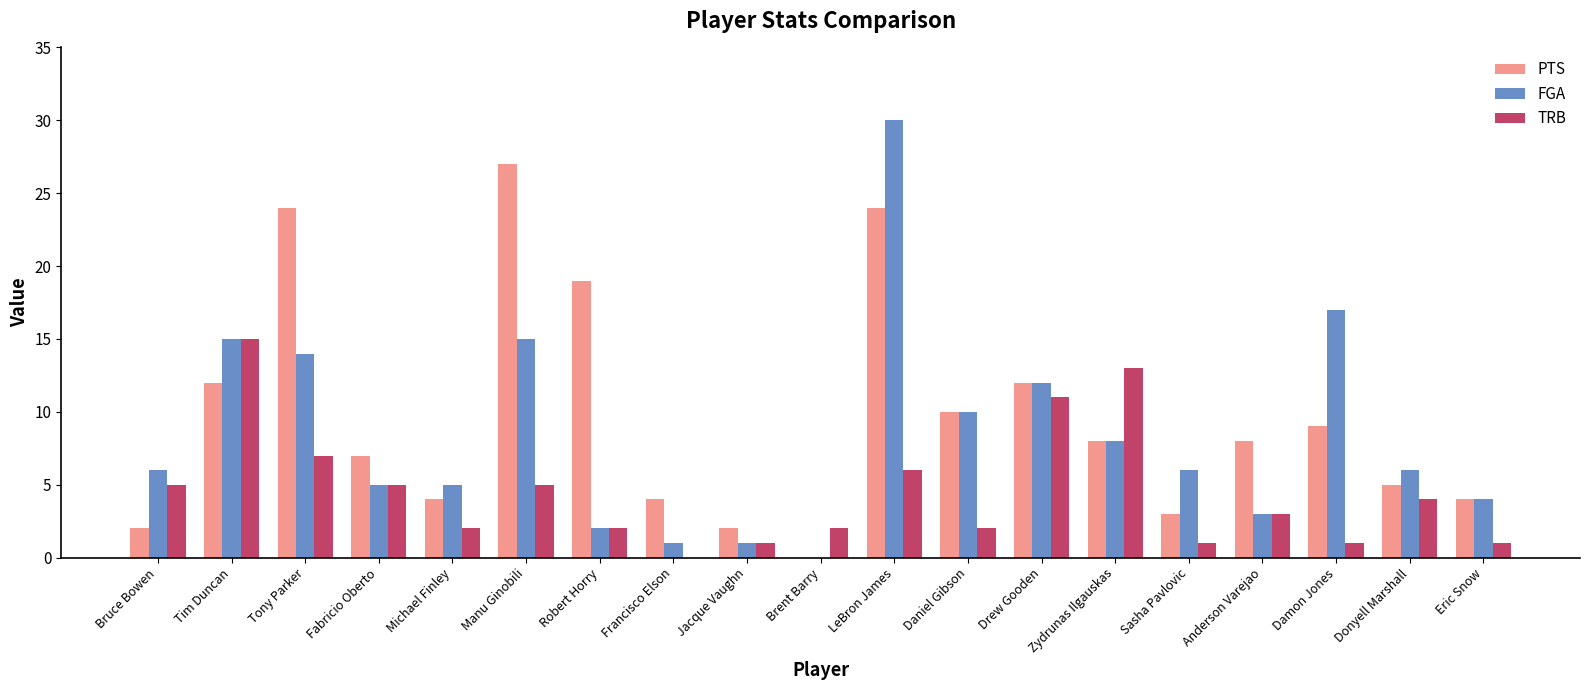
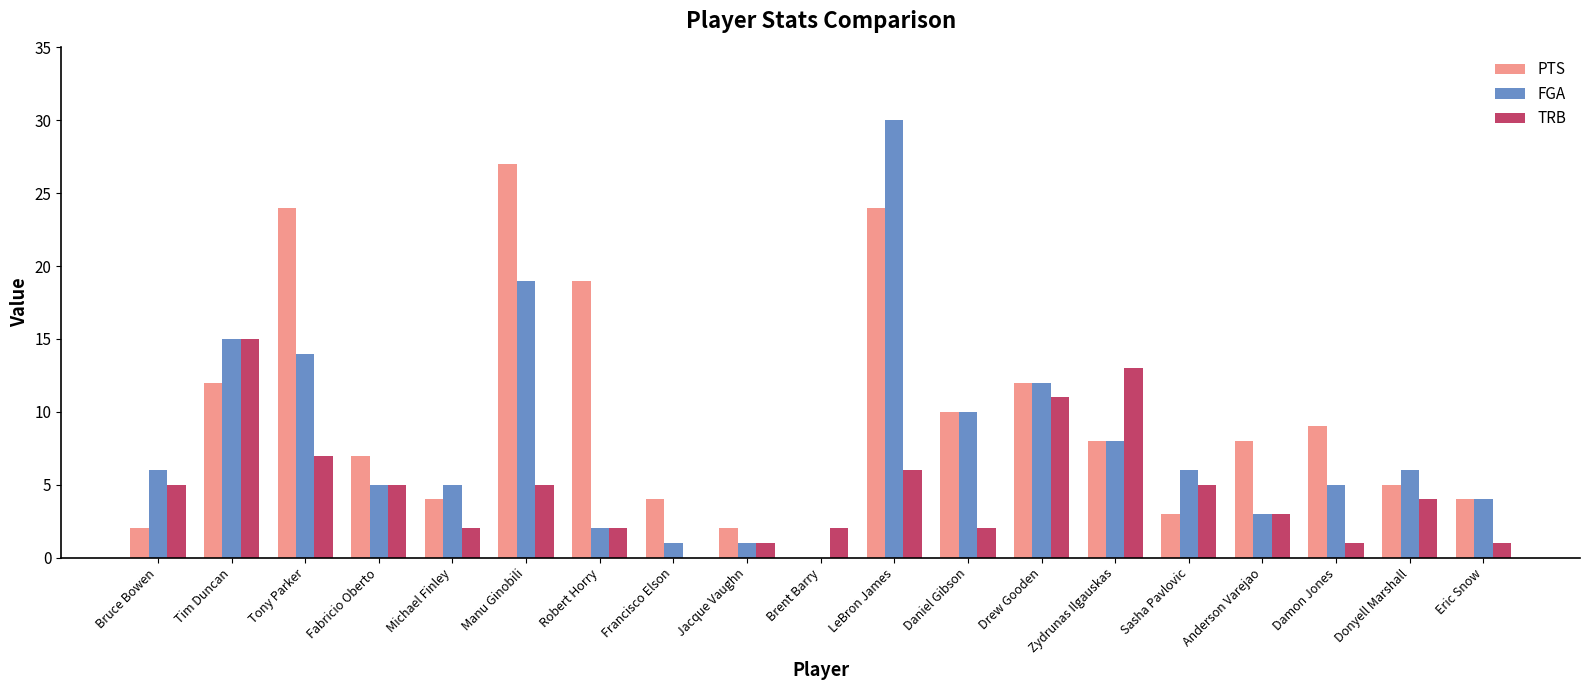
  {
    "PTS": {
      "Bruce Bowen": 2,
      "Tim Duncan": 12,
      "Tony Parker": 24,
      "Fabricio Oberto": 7,
      "Michael Finley": 4,
      "Manu Ginobili": 27,
      "Robert Horry": 19,
      "Francisco Elson": 4,
      "Jacque Vaughn": 2,
      "Brent Barry": 0,
      "LeBron James": 24,
      "Daniel Gibson": 10,
      "Drew Gooden": 12,
      "Zydrunas Ilgauskas": 8,
      "Sasha Pavlovic": 3,
      "Anderson Varejao": 8,
      "Damon Jones": 9,
      "Donyell Marshall": 5,
      "Eric Snow": 4
    },
    "FGA": {
      "Bruce Bowen": 6,
      "Tim Duncan": 15,
      "Tony Parker": 14,
      "Fabricio Oberto": 5,
      "Michael Finley": 5,
-     "Manu Ginobili": 15,
+     "Manu Ginobili": 19,
      "Robert Horry": 2,
      "Francisco Elson": 1,
      "Jacque Vaughn": 1,
      "Brent Barry": 0,
      "LeBron James": 30,
      "Daniel Gibson": 10,
      "Drew Gooden": 12,
      "Zydrunas Ilgauskas": 8,
      "Sasha Pavlovic": 6,
      "Anderson Varejao": 3,
-     "Damon Jones": 17,
+     "Damon Jones": 5,
      "Donyell Marshall": 6,
      "Eric Snow": 4
    },
    "TRB": {
      "Bruce Bowen": 5,
      "Tim Duncan": 15,
      "Tony Parker": 7,
      "Fabricio Oberto": 5,
      "Michael Finley": 2,
      "Manu Ginobili": 5,
      "Robert Horry": 2,
      "Francisco Elson": 0,
      "Jacque Vaughn": 1,
      "Brent Barry": 2,
      "LeBron James": 6,
      "Daniel Gibson": 2,
      "Drew Gooden": 11,
      "Zydrunas Ilgauskas": 13,
-     "Sasha Pavlovic": 1,
+     "Sasha Pavlovic": 5,
      "Anderson Varejao": 3,
      "Damon Jones": 1,
      "Donyell Marshall": 4,
      "Eric Snow": 1
    }
  }
